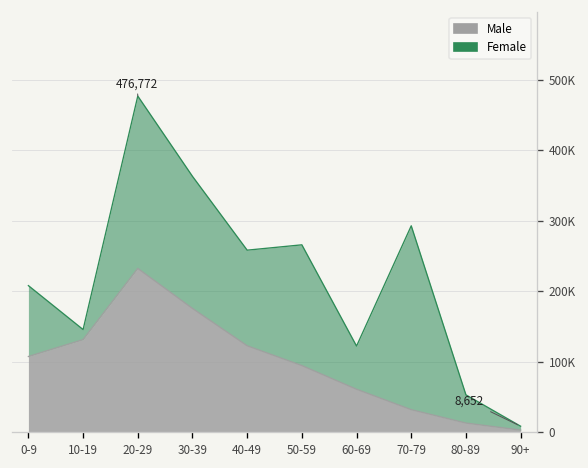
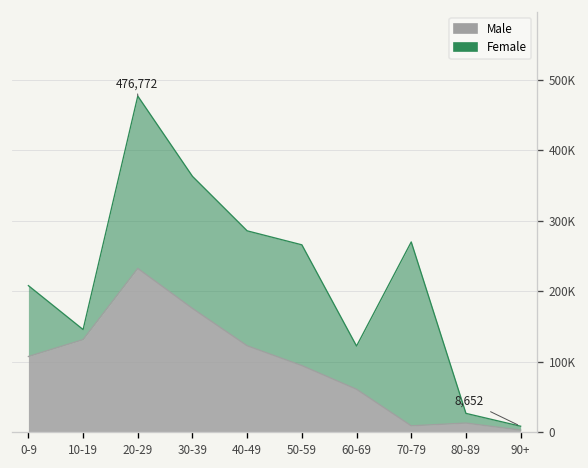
  {
    "Male": {
      "0-9": 110000,
      "10-19": 130000,
      "20-29": 230000,
      "30-39": 180000,
      "40-49": 120000,
      "50-59": 90000,
      "60-69": 60000,
-     "70-79": 30000,
+     "70-79": 10000,
      "90+": 0
    },
    "Female": {
      "0-9": 100000,
      "10-19": 10000,
      "30-39": 190000,
-     "40-49": 140000,
+     "40-49": 160000,
      "50-59": 170000,
      "60-69": 60000,
      "70-79": 260000,
-     "80-89": 40000,
+     "80-89": 10000,
      "90+": 10000
    }
  }
